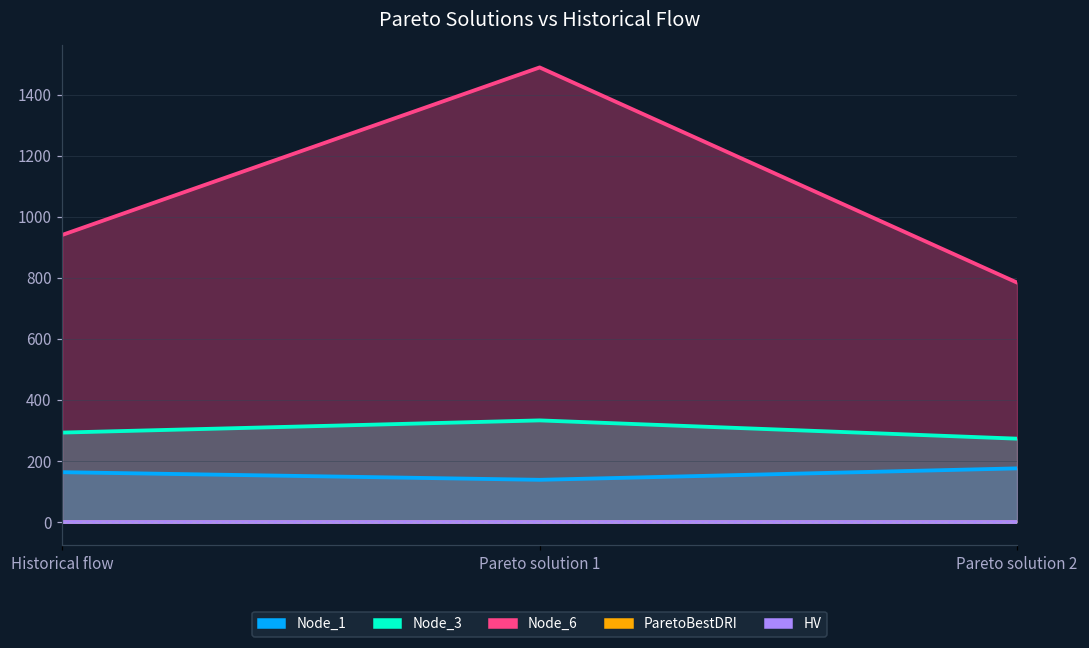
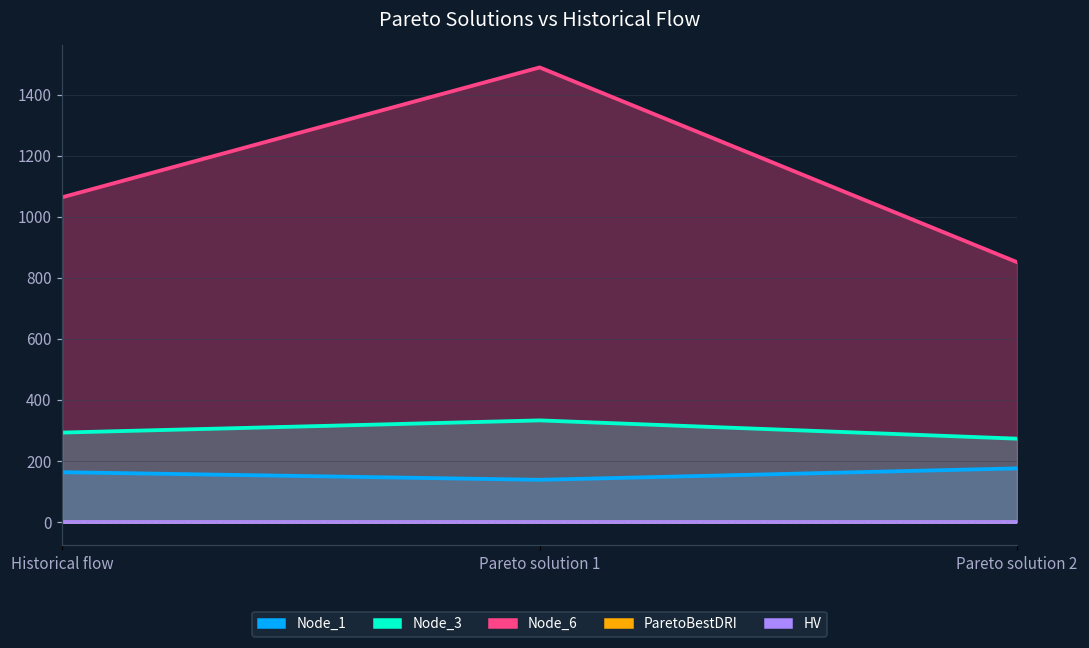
  {
    "Node_6": {
-     "Historical flow": 940,
+     "Historical flow": 1060,
      "Pareto solution 1": 1490,
-     "Pareto solution 2": 780
+     "Pareto solution 2": 850
    },
    "HV": {
      "Historical flow": 0,
      "Pareto solution 1": 0,
      "Pareto solution 2": 0
    }
  }
